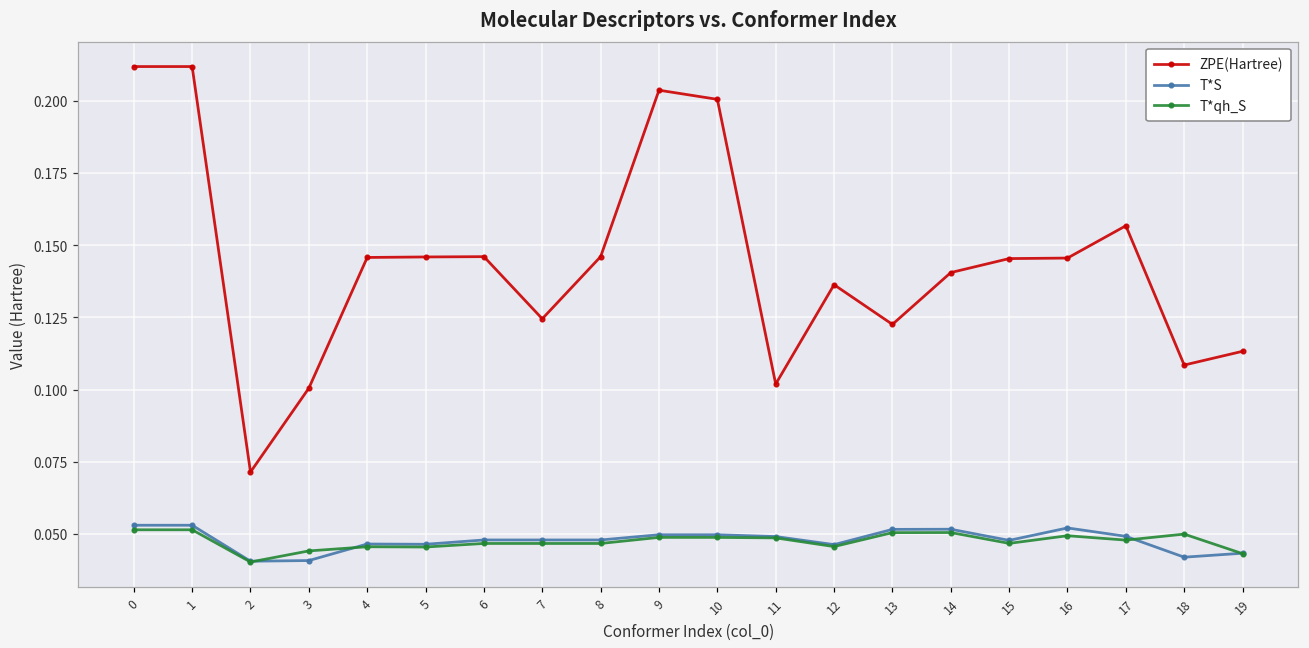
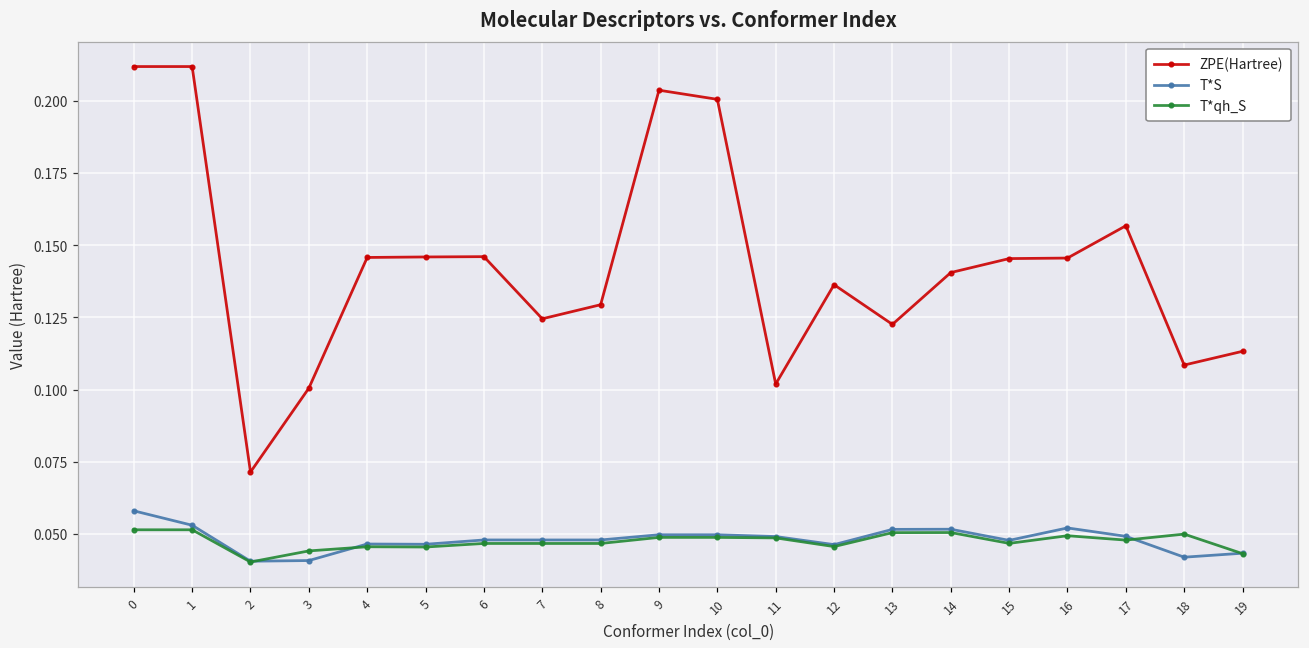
  {
    "ZPE(Hartree)": {
      "0": 0.212,
      "1": 0.212,
      "2": 0.071,
      "3": 0.100,
      "4": 0.146,
      "5": 0.146,
      "6": 0.146,
      "7": 0.125,
-     "8": 0.146,
+     "8": 0.129,
      "9": 0.204,
      "10": 0.200,
      "11": 0.102,
      "12": 0.136,
      "13": 0.123,
      "14": 0.141,
      "15": 0.145,
      "16": 0.146,
      "17": 0.157,
      "18": 0.108,
      "19": 0.113
    },
    "T*S": {
-     "0": 0.053,
+     "0": 0.058,
      "1": 0.053,
      "3": 0.041,
      "6": 0.048,
      "7": 0.048,
      "8": 0.048,
      "13": 0.052,
      "14": 0.052,
      "15": 0.048,
      "16": 0.052,
      "17": 0.049,
      "18": 0.042
    },
    "T*qh_S": {
      "0": 0.051,
      "1": 0.051,
      "3": 0.044,
      "6": 0.047,
      "7": 0.047,
      "8": 0.047,
      "13": 0.050,
      "14": 0.051,
      "15": 0.047,
      "16": 0.049,
      "17": 0.048,
      "18": 0.050
    }
  }
